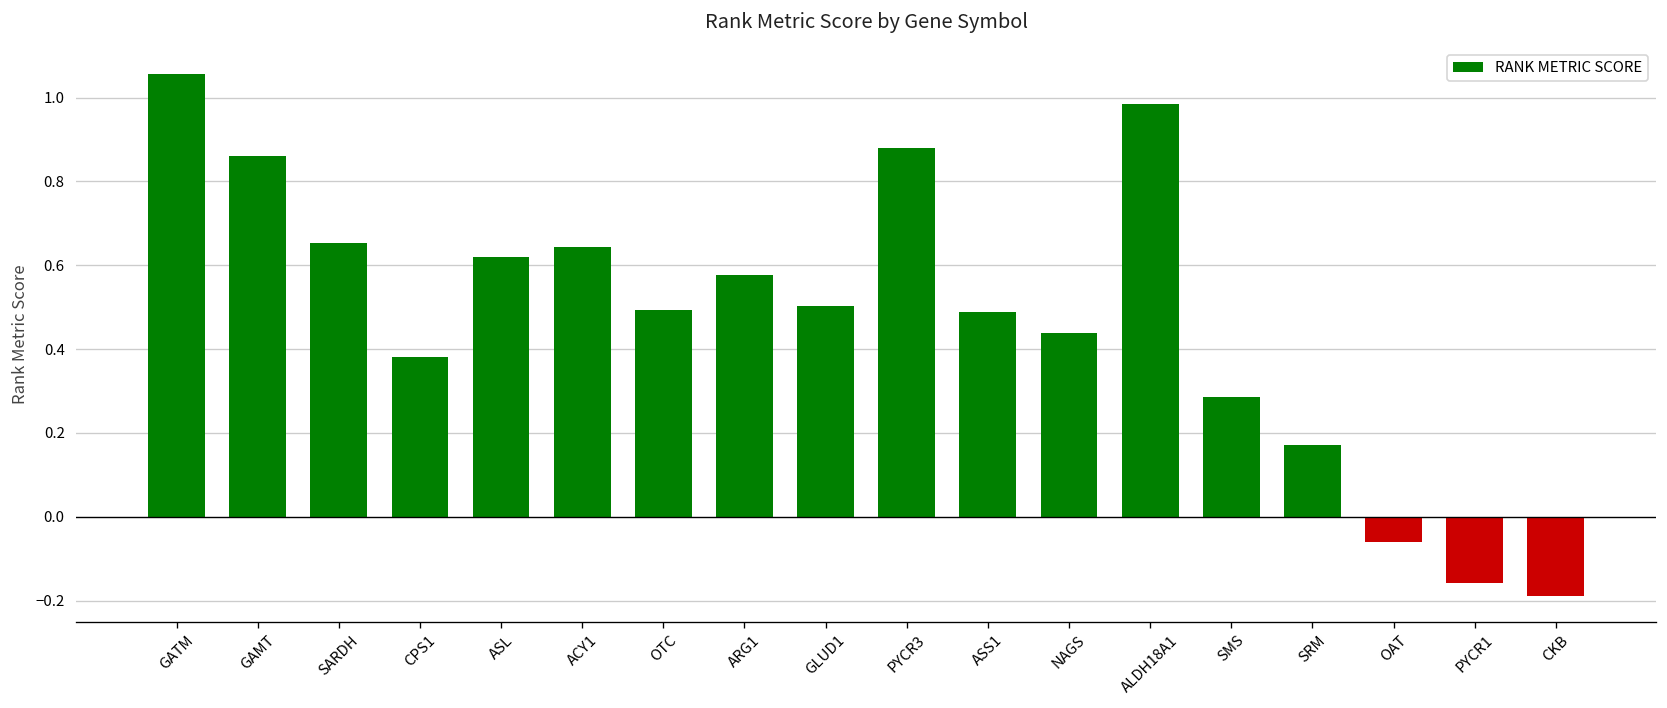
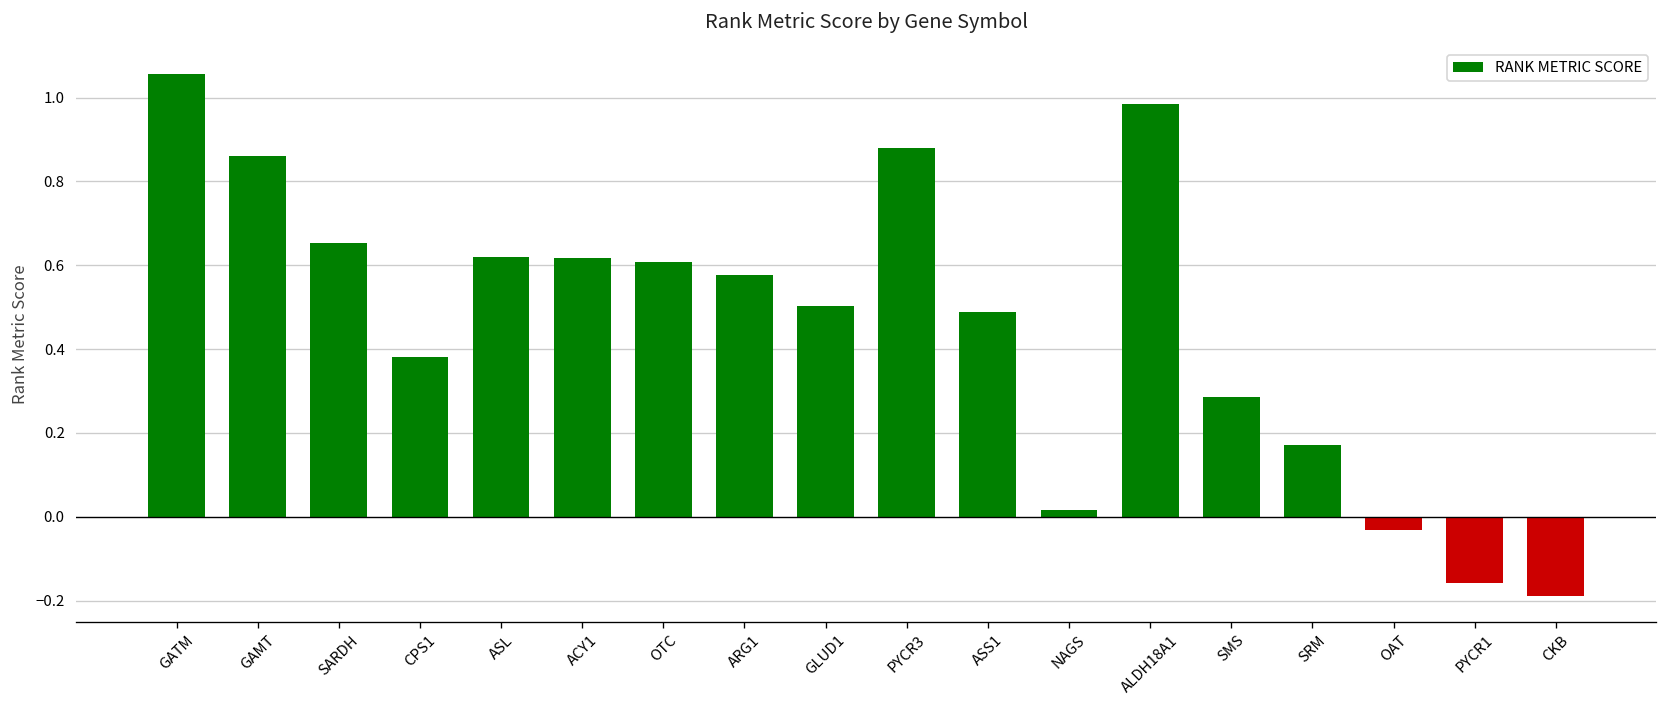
  {
    "GATM": 1.06,
    "GAMT": 0.86,
    "SARDH": 0.65,
    "CPS1": 0.38,
    "ASL": 0.62,
-   "ACY1": 0.64,
-   "OTC": 0.49,
+   "ACY1": 0.62,
+   "OTC": 0.61,
    "ARG1": 0.58,
    "GLUD1": 0.50,
    "PYCR3": 0.88,
    "ASS1": 0.49,
-   "NAGS": 0.44,
+   "NAGS": 0.02,
    "ALDH18A1": 0.98,
    "SMS": 0.28,
    "SRM": 0.17,
-   "OAT": -0.06,
+   "OAT": -0.03,
    "PYCR1": -0.16,
    "CKB": -0.19
  }
